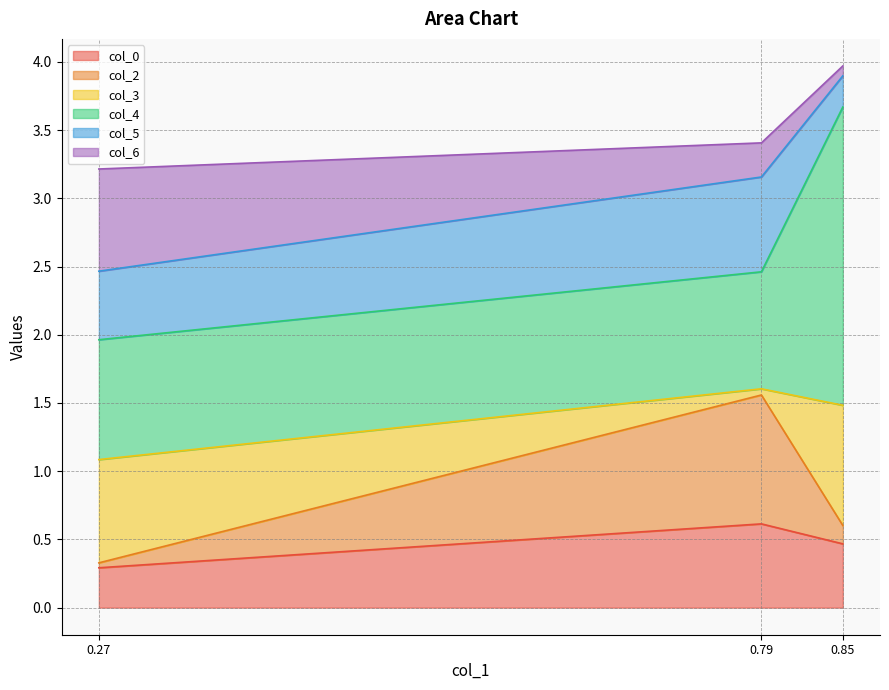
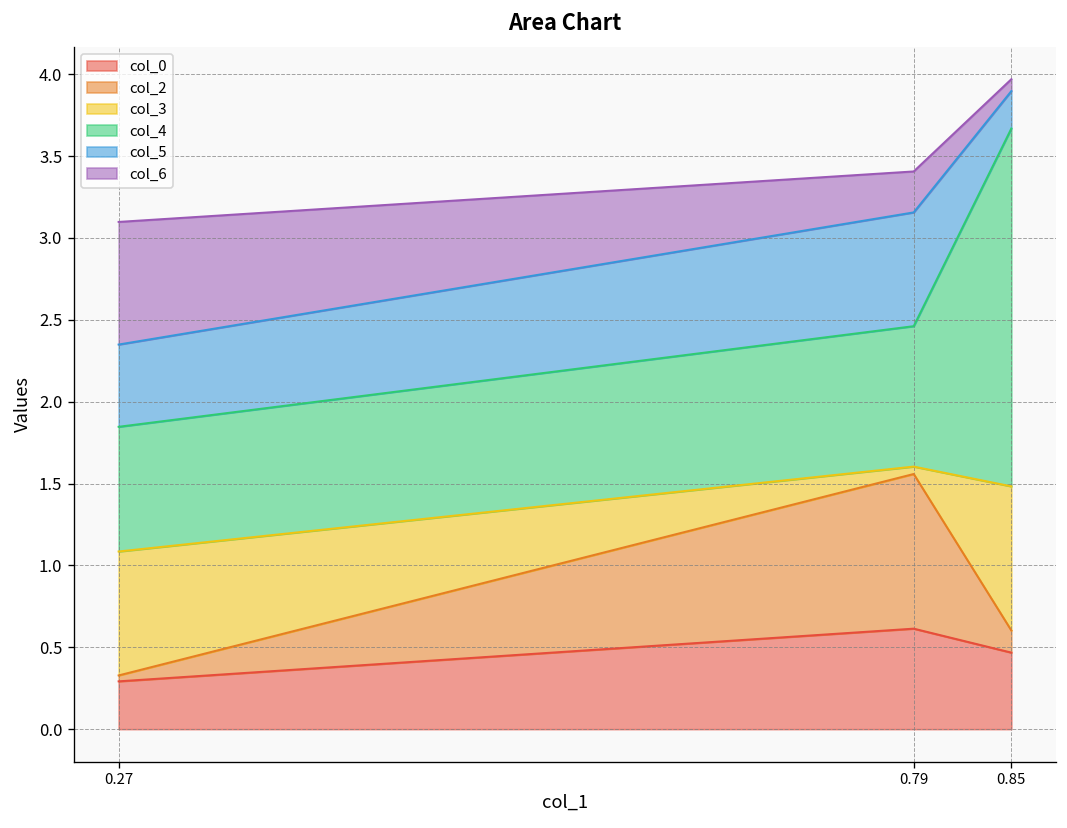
  {
    "col_3": {
      "0.27": 0.76,
      "0.79": 0.05,
      "0.85": 0.88
    },
    "col_4": {
-     "0.27": 0.88,
+     "0.27": 0.76,
      "0.79": 0.86,
      "0.85": 2.19
    },
    "col_5": {
      "0.27": 0.50,
      "0.79": 0.69,
      "0.85": 0.23
    },
    "col_6": {
      "0.27": 0.75,
      "0.79": 0.25,
      "0.85": 0.07
    }
  }
